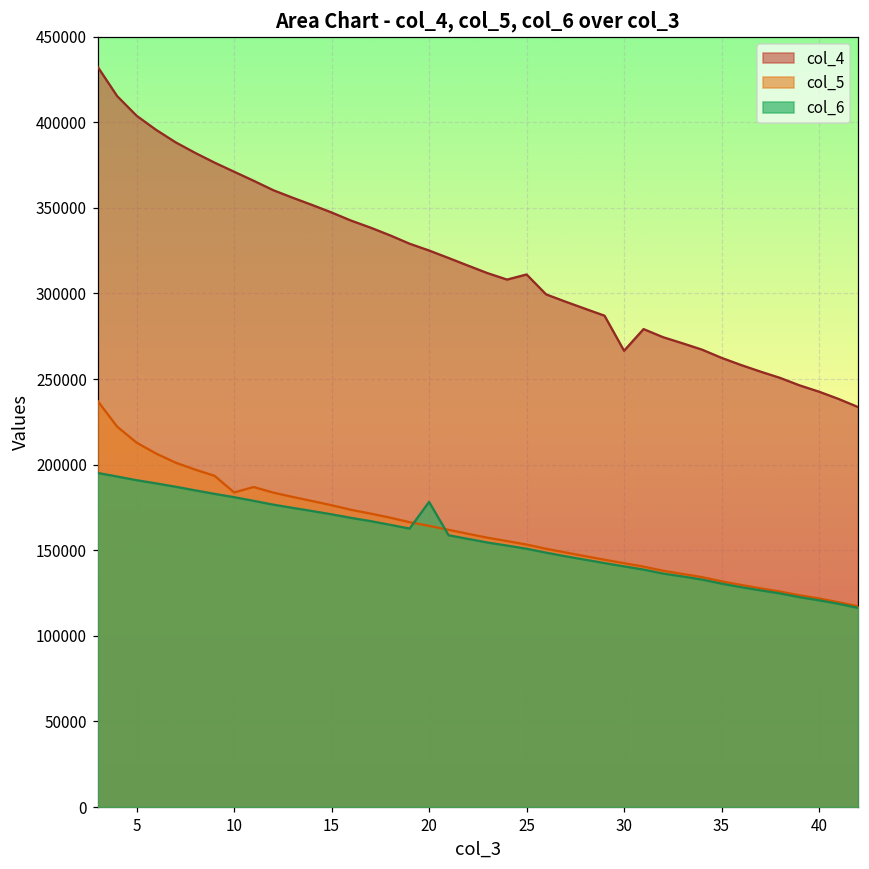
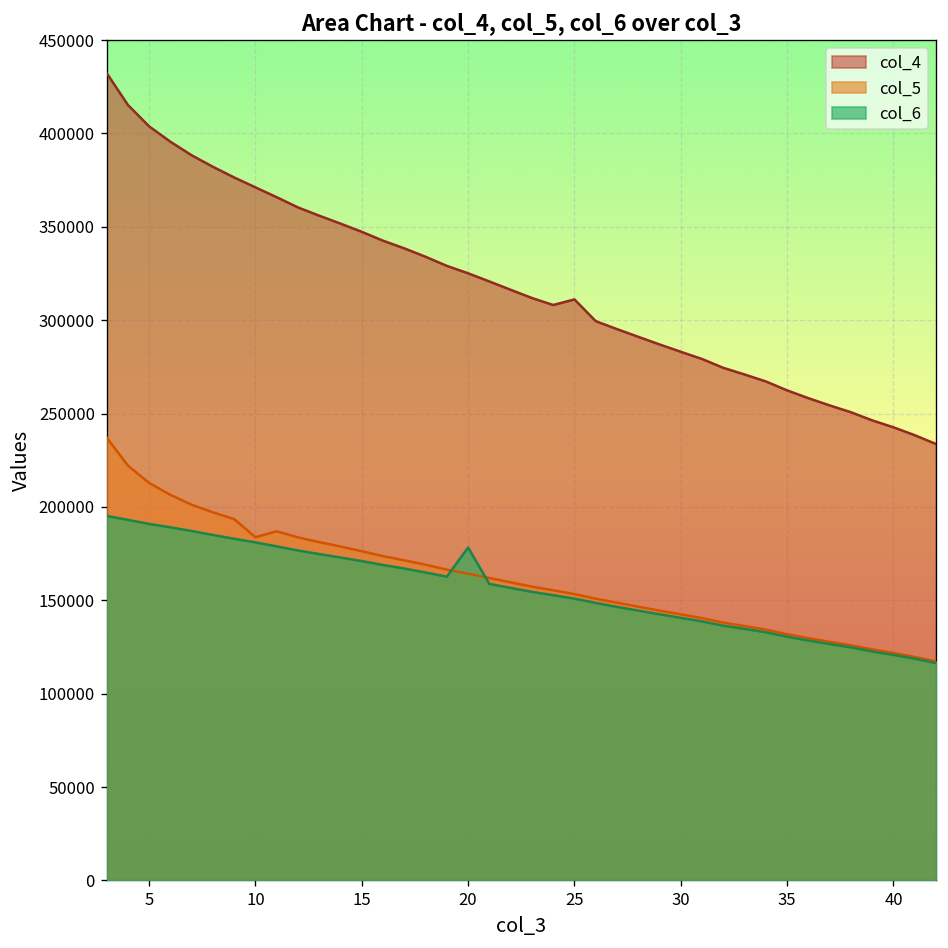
  {
    "col_4": {
      "5": 404000,
      "10": 371000,
      "15": 347000,
      "20": 325000,
      "25": 311000,
-     "30": 267000,
+     "30": 283000,
      "35": 262000,
      "40": 243000
    },
    "col_5": {
      "5": 213000,
      "10": 184000,
      "15": 176000,
      "20": 164000,
      "25": 153000,
      "30": 142000
    },
    "col_6": {
      "5": 191000,
      "10": 181000,
      "15": 171000,
      "20": 178000,
      "25": 151000,
      "30": 141000
    }
  }
